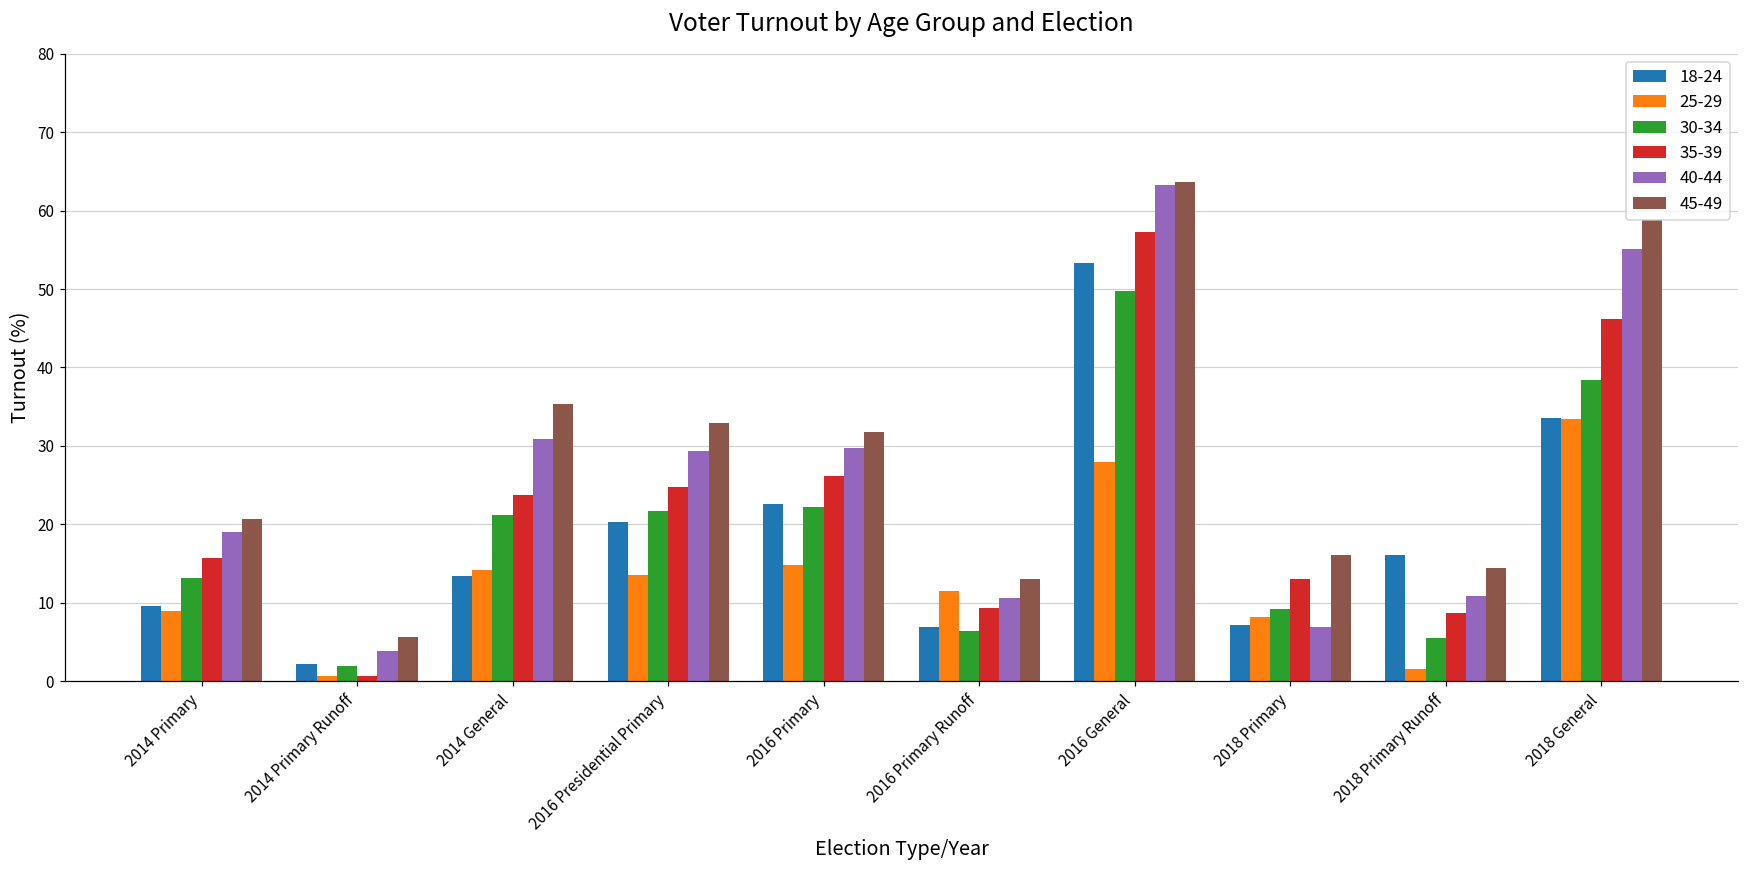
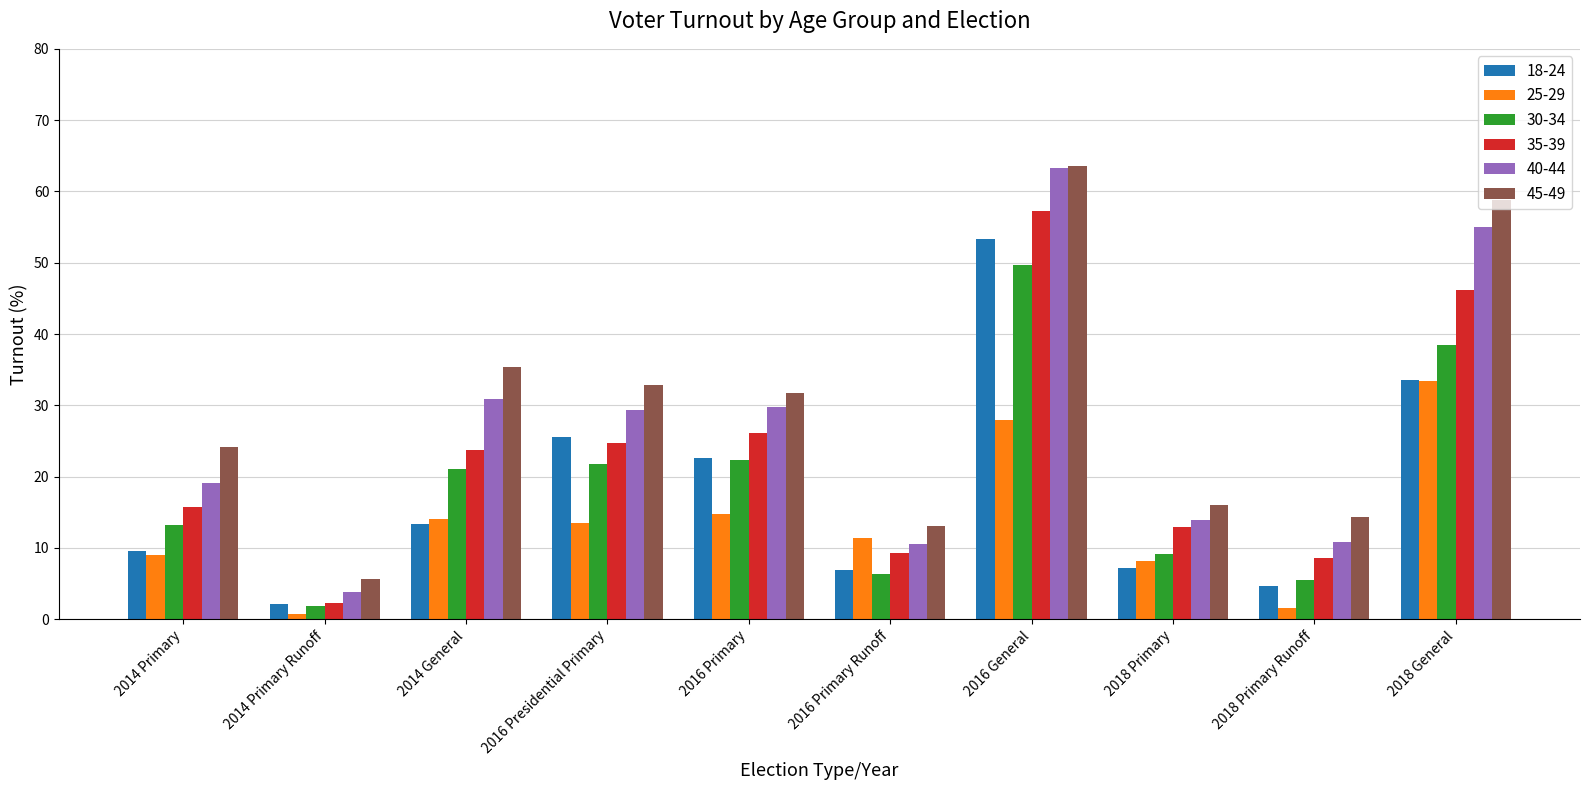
  {
    "18-24": {
      "2014 Primary": 10,
      "2014 Primary Runoff": 2,
      "2014 General": 13,
-     "2016 Presidential Primary": 20,
+     "2016 Presidential Primary": 26,
      "2016 Primary": 23,
      "2016 Primary Runoff": 7,
      "2016 General": 53,
      "2018 Primary": 7,
-     "2018 Primary Runoff": 16,
+     "2018 Primary Runoff": 5,
      "2018 General": 34
    },
    "25-29": {
      "2014 Primary": 9,
      "2014 Primary Runoff": 1,
      "2014 General": 14,
      "2016 Presidential Primary": 14,
      "2016 Primary": 15,
      "2016 Primary Runoff": 11,
      "2016 General": 28,
      "2018 Primary": 8,
      "2018 Primary Runoff": 2,
      "2018 General": 33
    },
    "30-34": {
      "2014 Primary": 13,
      "2014 Primary Runoff": 2,
      "2014 General": 21,
      "2016 Presidential Primary": 22,
      "2016 Primary": 22,
      "2016 Primary Runoff": 6,
      "2016 General": 50,
      "2018 Primary": 9,
      "2018 Primary Runoff": 6,
      "2018 General": 38
    },
    "35-39": {
      "2014 Primary": 16,
-     "2014 Primary Runoff": 1,
+     "2014 Primary Runoff": 2,
      "2014 General": 24,
      "2016 Presidential Primary": 25,
      "2016 Primary": 26,
      "2016 Primary Runoff": 9,
      "2016 General": 57,
      "2018 Primary": 13,
      "2018 Primary Runoff": 9,
      "2018 General": 46
    },
    "40-44": {
      "2014 Primary": 19,
      "2014 Primary Runoff": 4,
      "2014 General": 31,
      "2016 Presidential Primary": 29,
      "2016 Primary": 30,
      "2016 Primary Runoff": 11,
      "2016 General": 63,
-     "2018 Primary": 7,
+     "2018 Primary": 14,
      "2018 Primary Runoff": 11,
      "2018 General": 55
    },
    "45-49": {
-     "2014 Primary": 21,
+     "2014 Primary": 24,
      "2014 Primary Runoff": 6,
      "2014 General": 35,
      "2016 Presidential Primary": 33,
      "2016 Primary": 32,
      "2016 Primary Runoff": 13,
      "2016 General": 64,
      "2018 Primary": 16,
      "2018 Primary Runoff": 14
    }
  }
